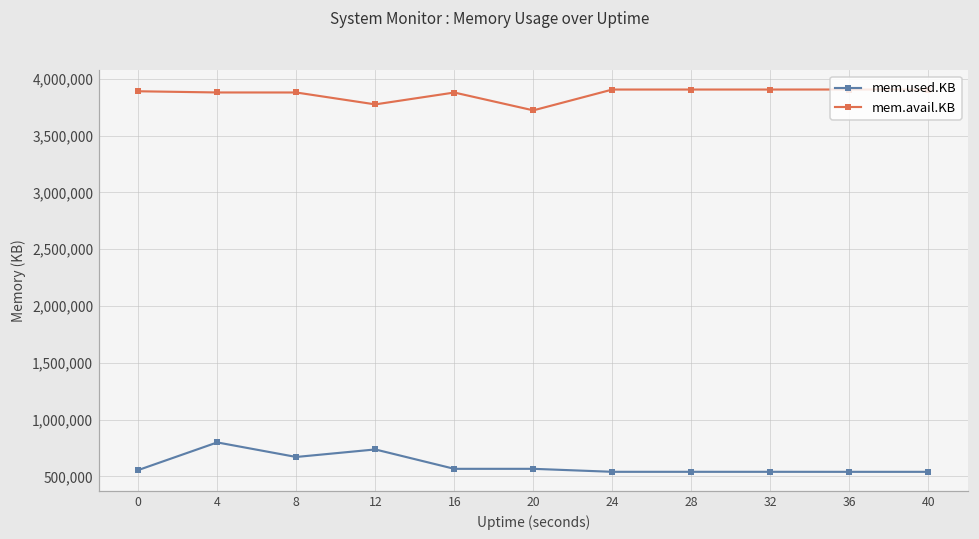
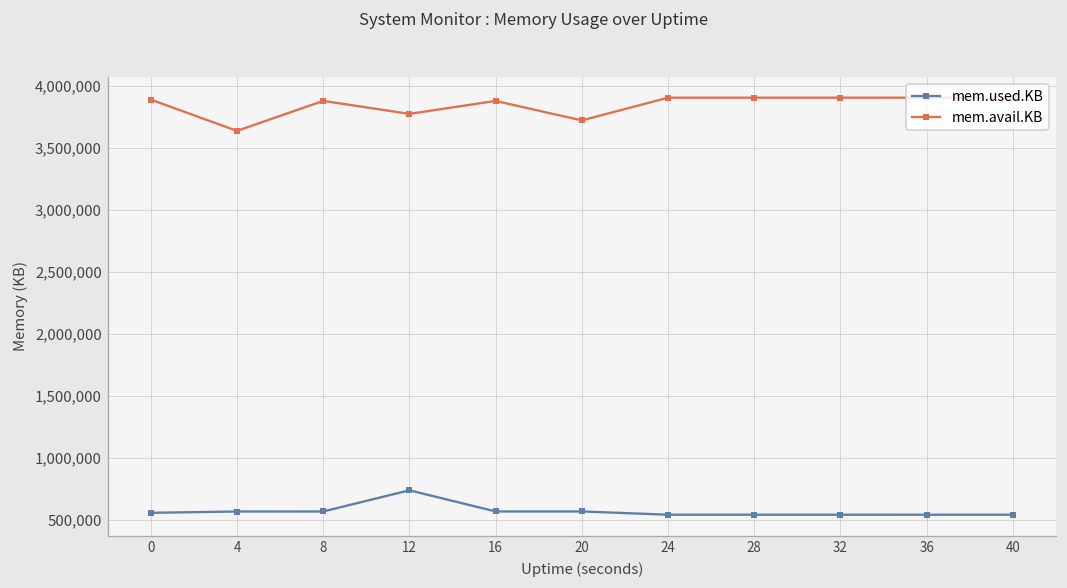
  {
    "mem.used.KB": {
      "0": "560,000",
-     "4": "800,000",
-     "8": "670,000",
+     "4": "570,000",
+     "8": "570,000",
      "12": "740,000",
      "16": "570,000",
      "20": "570,000",
      "24": "540,000",
      "28": "540,000",
      "32": "540,000",
      "36": "540,000",
      "40": "540,000"
    },
    "mem.avail.KB": {
      "0": "3,890,000",
-     "4": "3,880,000",
+     "4": "3,640,000",
      "8": "3,880,000",
      "12": "3,780,000",
      "16": "3,880,000",
      "20": "3,720,000",
      "24": "3,910,000",
      "28": "3,910,000",
      "32": "3,910,000"
    }
  }
